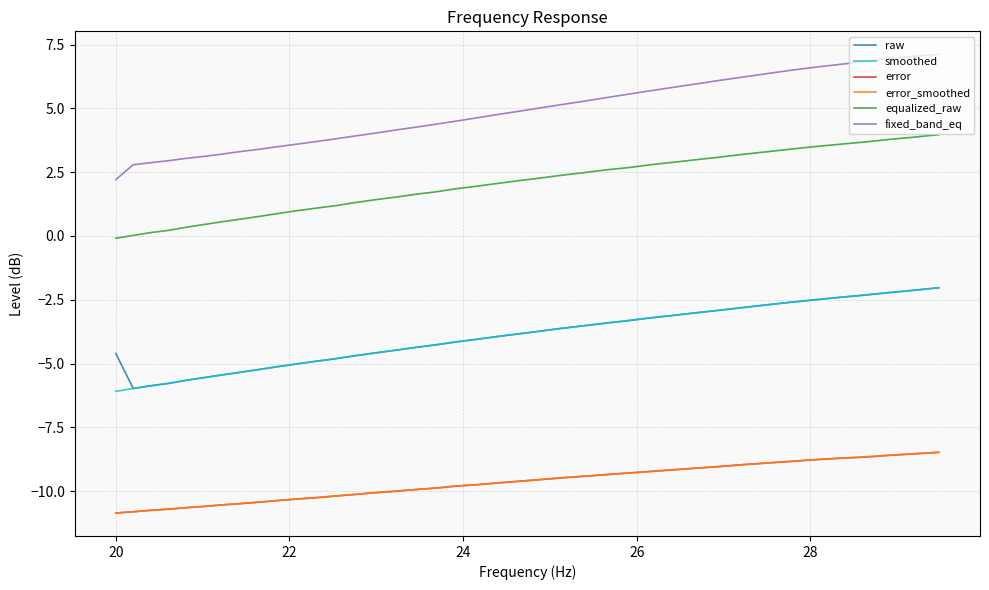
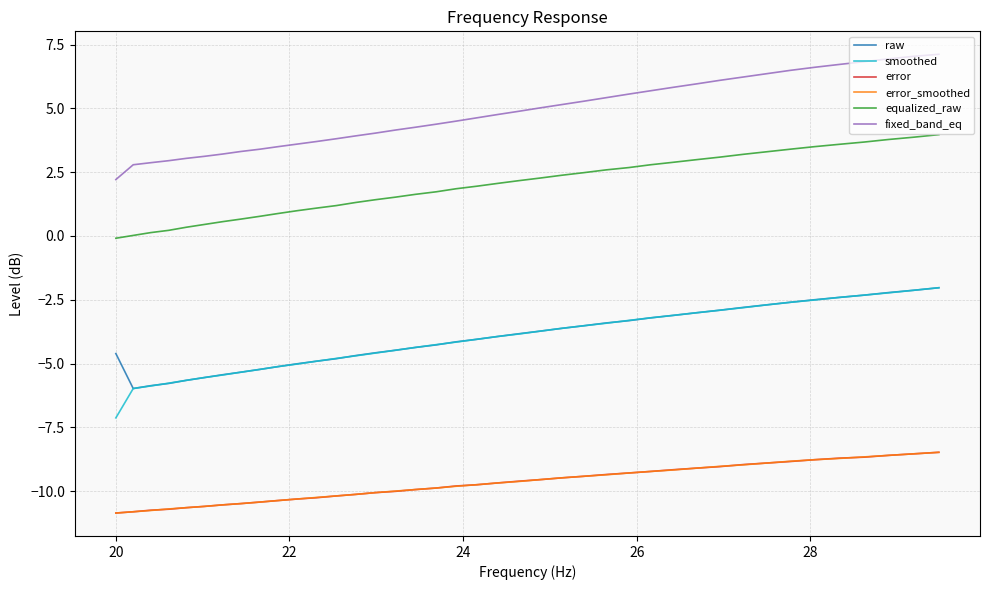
  {
    "raw": {
      "20": -4.6
    },
    "smoothed": {
-     "20": -6.1
+     "20": -7.1
    },
    "equalized_raw": {
      "20": -0.1
    },
    "fixed_band_eq": {
      "20": 2.2
    }
  }
